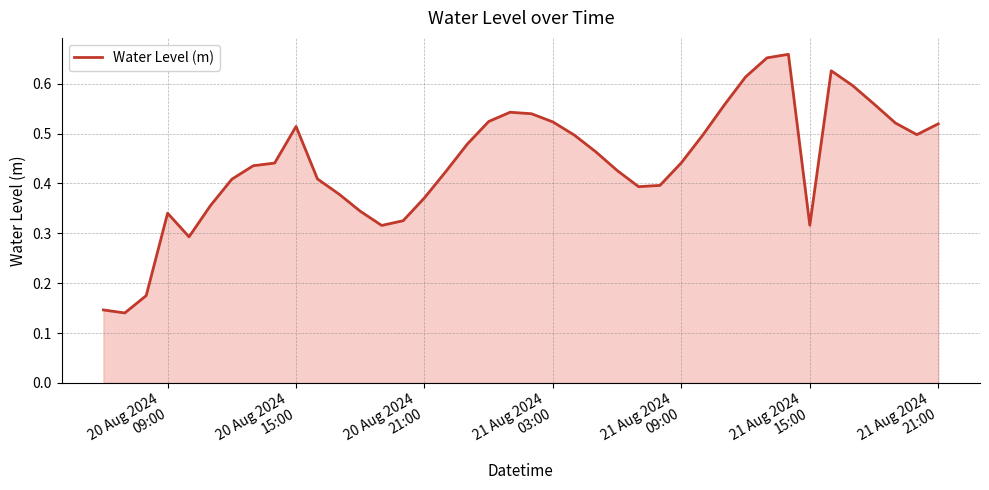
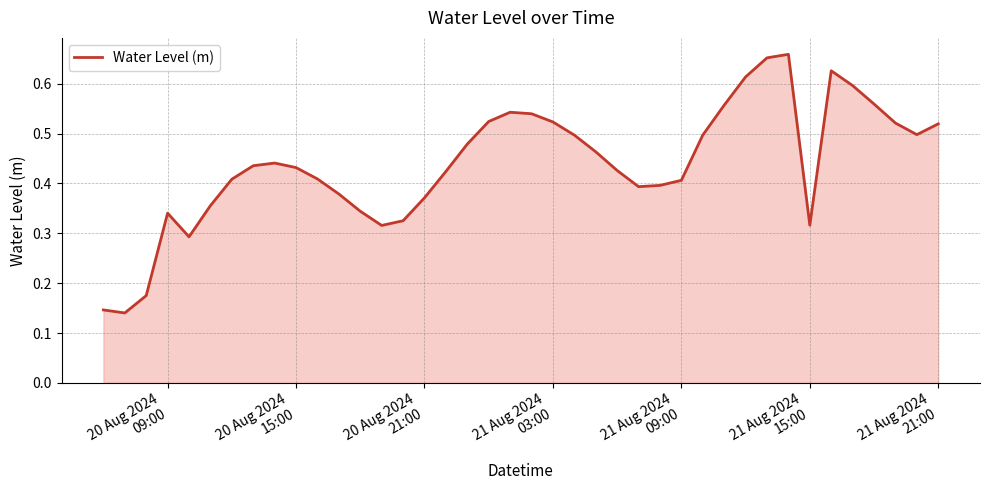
  {
    "20 Aug 2024 09:00": 0.34,
-   "20 Aug 2024 15:00": 0.51,
+   "20 Aug 2024 15:00": 0.43,
    "20 Aug 2024 21:00": 0.37,
    "21 Aug 2024 03:00": 0.52,
-   "21 Aug 2024 09:00": 0.44,
+   "21 Aug 2024 09:00": 0.41,
    "21 Aug 2024 15:00": 0.32,
    "21 Aug 2024 21:00": 0.52
  }
